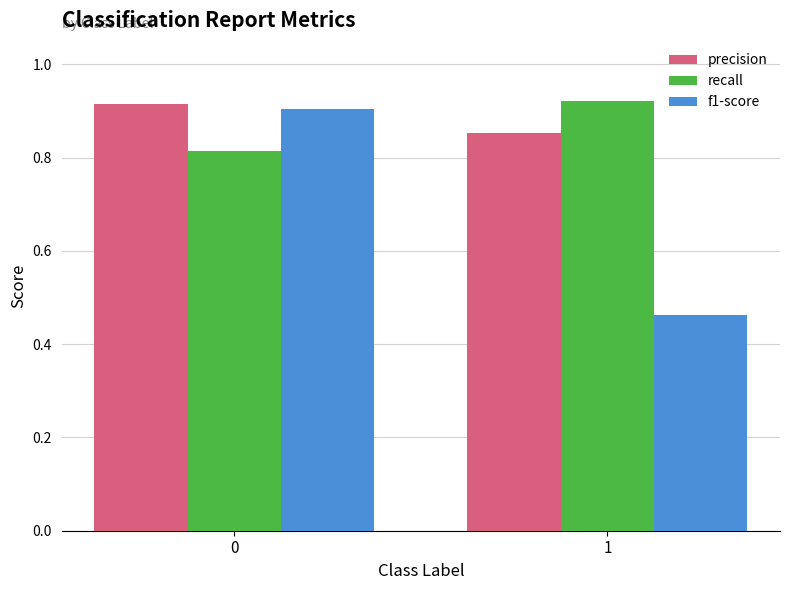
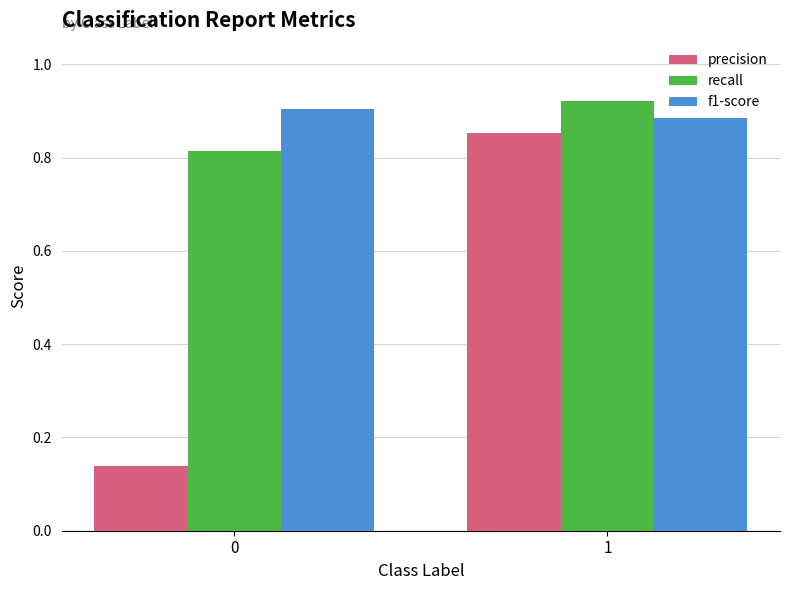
  {
    "precision": {
-     "0": 0.91,
+     "0": 0.14,
      "1": 0.85
    },
    "recall": {
      "0": 0.81,
      "1": 0.92
    },
    "f1-score": {
      "0": 0.90,
-     "1": 0.46
+     "1": 0.89
    }
  }
